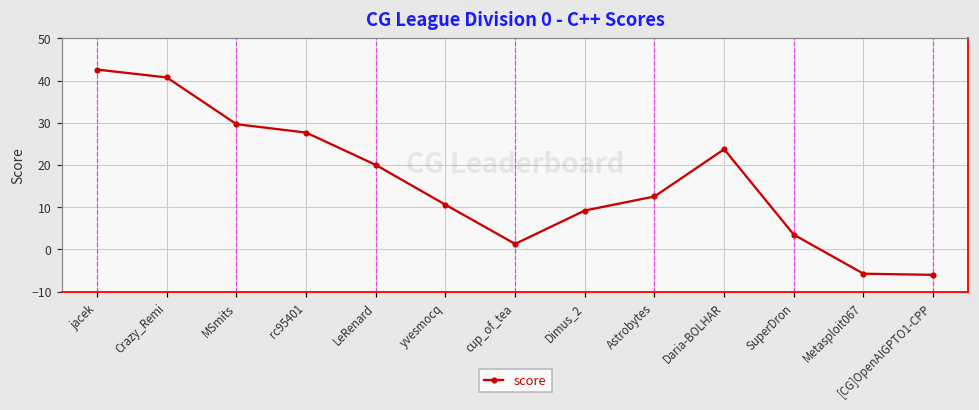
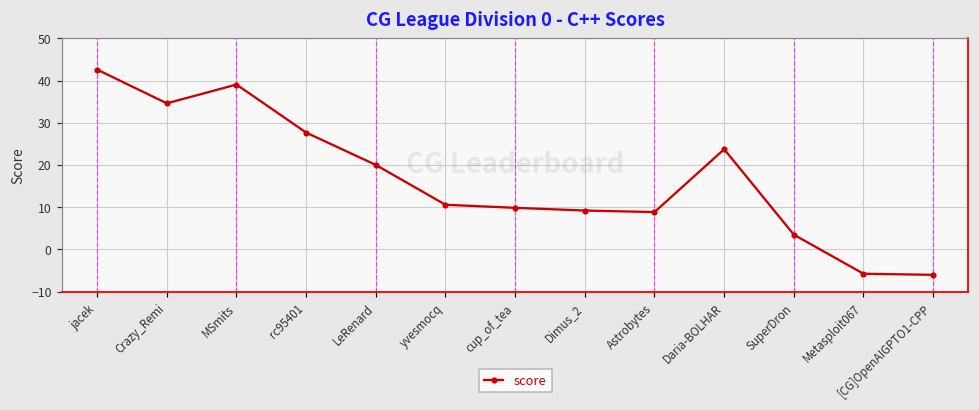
  {
    "jacek": 43,
-   "Crazy_Remi": 41,
-   "MSmits": 30,
+   "Crazy_Remi": 35,
+   "MSmits": 39,
    "rc95401": 28,
    "LeRenard": 20,
    "yvesmocq": 11,
-   "cup_of_tea": 1,
+   "cup_of_tea": 10,
    "Dimus_2": 9,
-   "Astrobytes": 13,
+   "Astrobytes": 9,
    "Daria-BOLHAR": 24,
    "SuperDron": 3,
    "Metasploit067": -6,
    "[CG]OpenAIGPTO1-CPP": -6
  }
